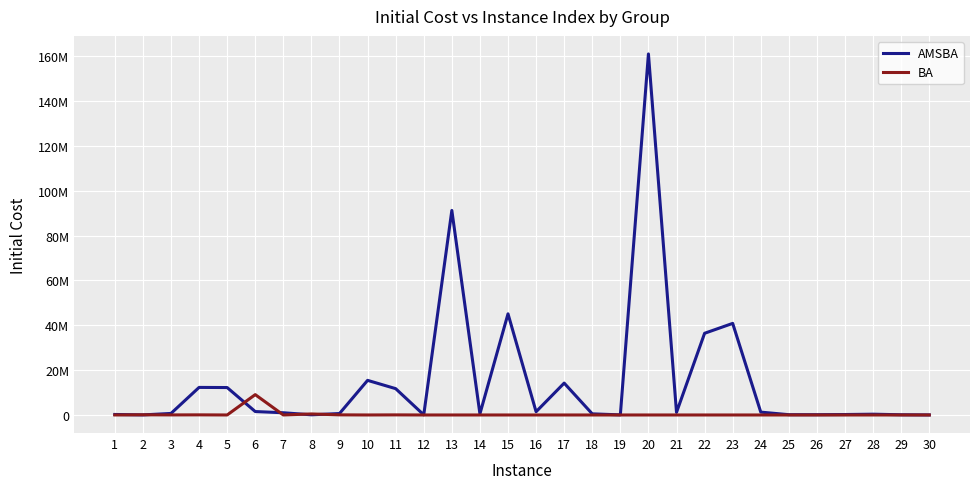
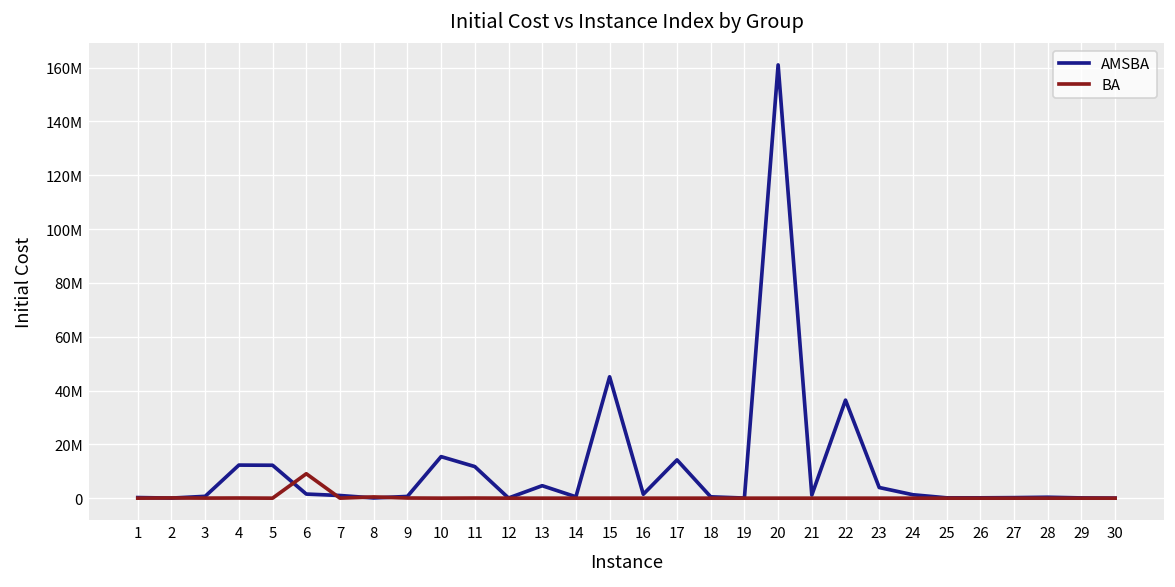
  {
    "AMSBA": {
      "4": 12000000,
      "5": 12000000,
      "6": 2000000,
      "10": 15000000,
      "11": 12000000,
-     "13": 91000000,
+     "13": 5000000,
      "15": 45000000,
      "16": 1000000,
      "17": 14000000,
      "20": 161000000,
      "21": 1000000,
      "22": 36000000,
-     "23": 41000000,
+     "23": 4000000,
      "24": 1000000
    },
    "BA": {
      "4": 0,
      "5": 0,
      "6": 9000000,
      "10": 0,
      "11": 0,
      "13": 0,
      "15": 0,
      "16": 0,
      "17": 0,
      "20": 0,
      "21": 0,
      "22": 0,
      "23": 0,
      "24": 0
    }
  }
